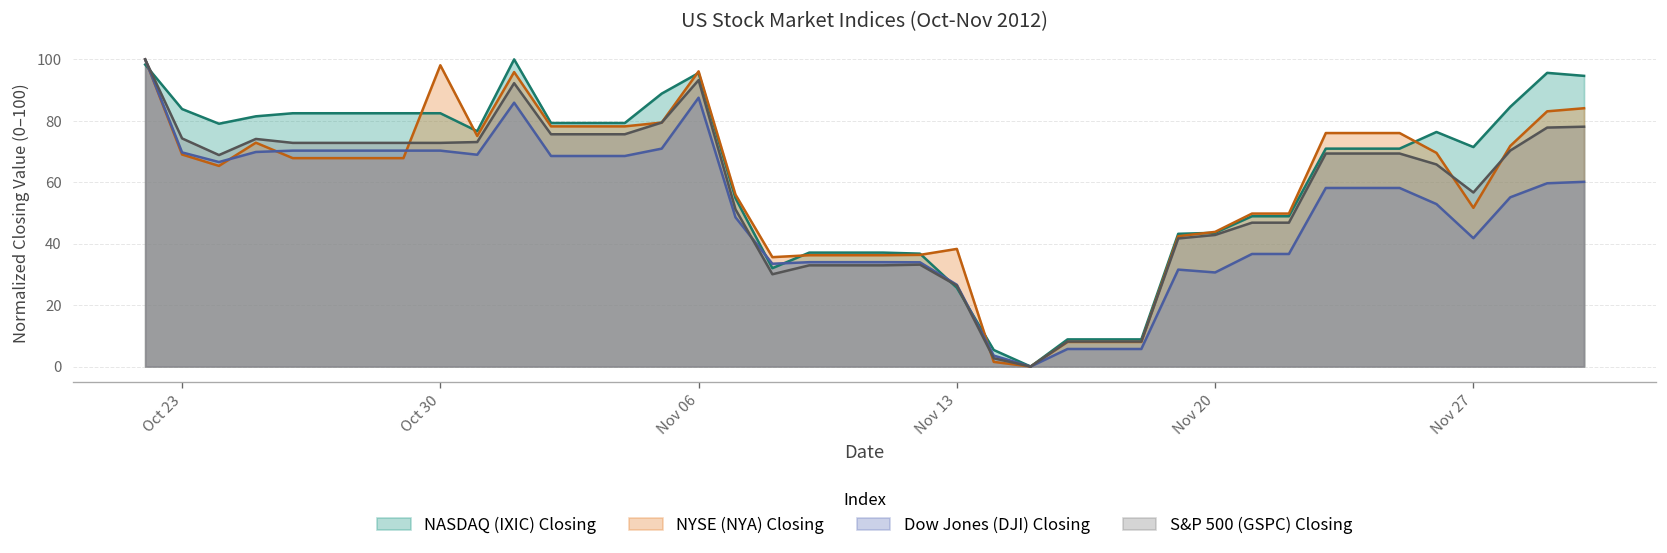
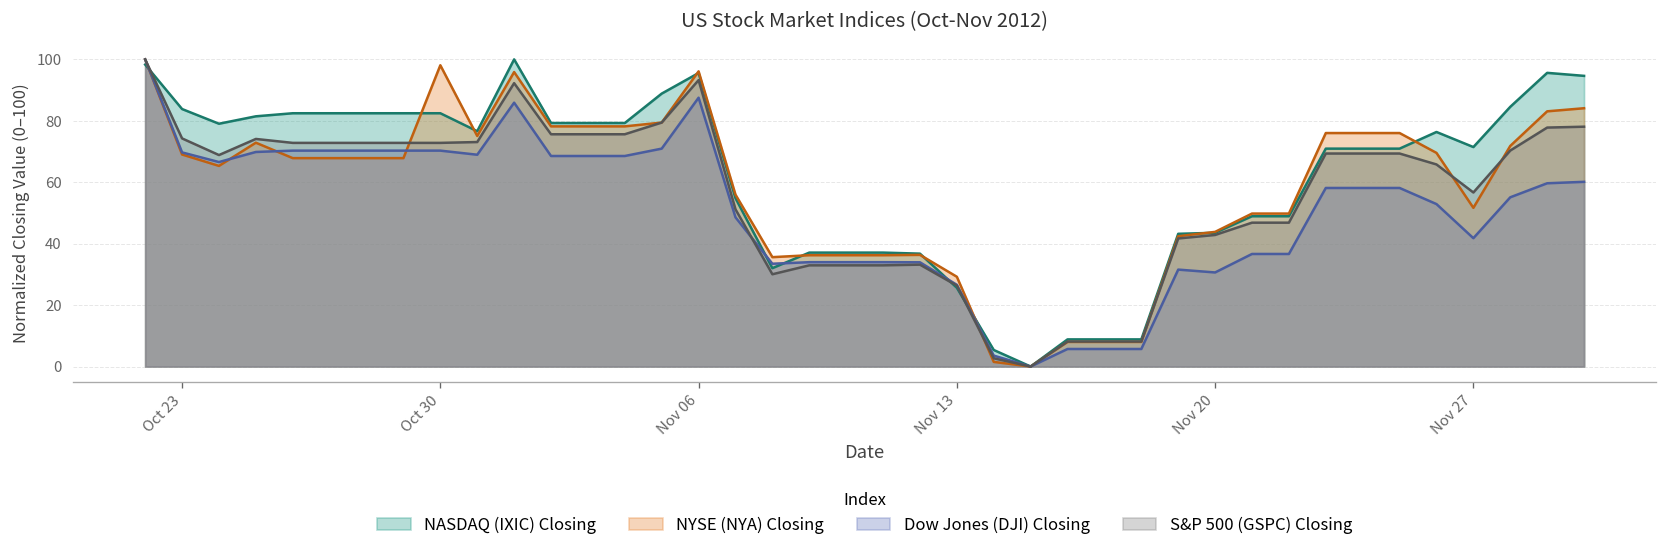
  {
    "NYSE (NYA) Closing": {
      "Oct 30": 98,
-     "Nov 13": 38,
+     "Nov 13": 29,
      "Nov 27": 52
    }
  }
